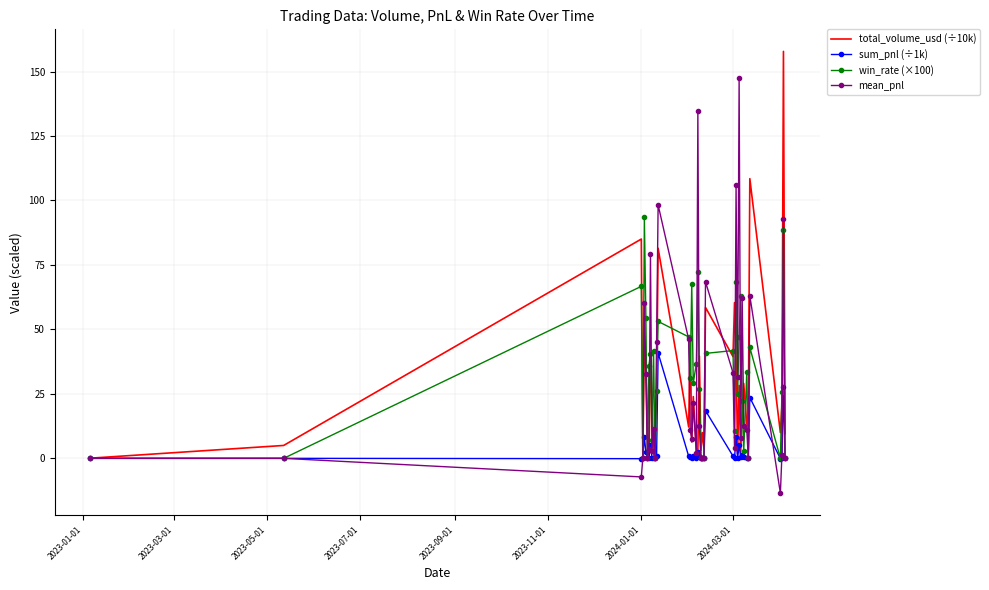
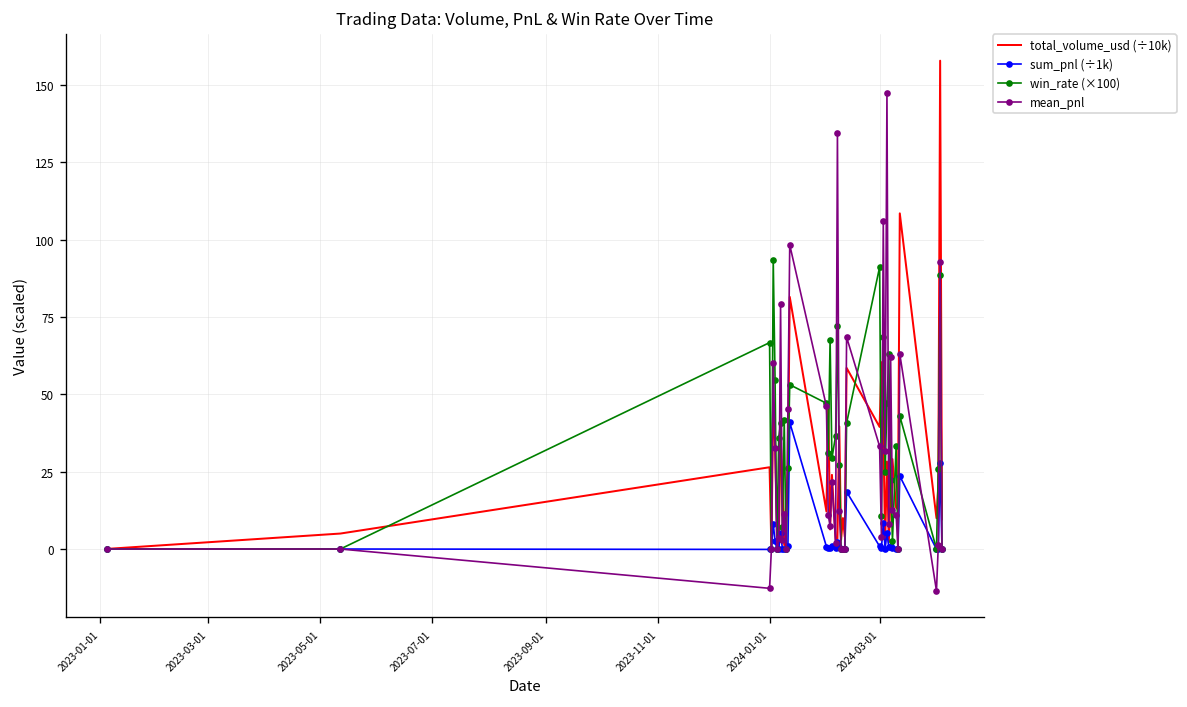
  {
    "total_volume_usd (÷10k)": {
-     "2024-01-01": 85,
+     "2024-01-01": 26,
      "2024-03-01": 39
    },
    "sum_pnl (÷1k)": {
      "2024-03-01": 1
    },
    "win_rate (×100)": {
      "2024-01-01": 67,
-     "2024-03-01": 42
+     "2024-03-01": 91
    },
    "mean_pnl": {
-     "2024-01-01": -7,
+     "2024-01-01": -13,
      "2024-03-01": 33
    }
  }
